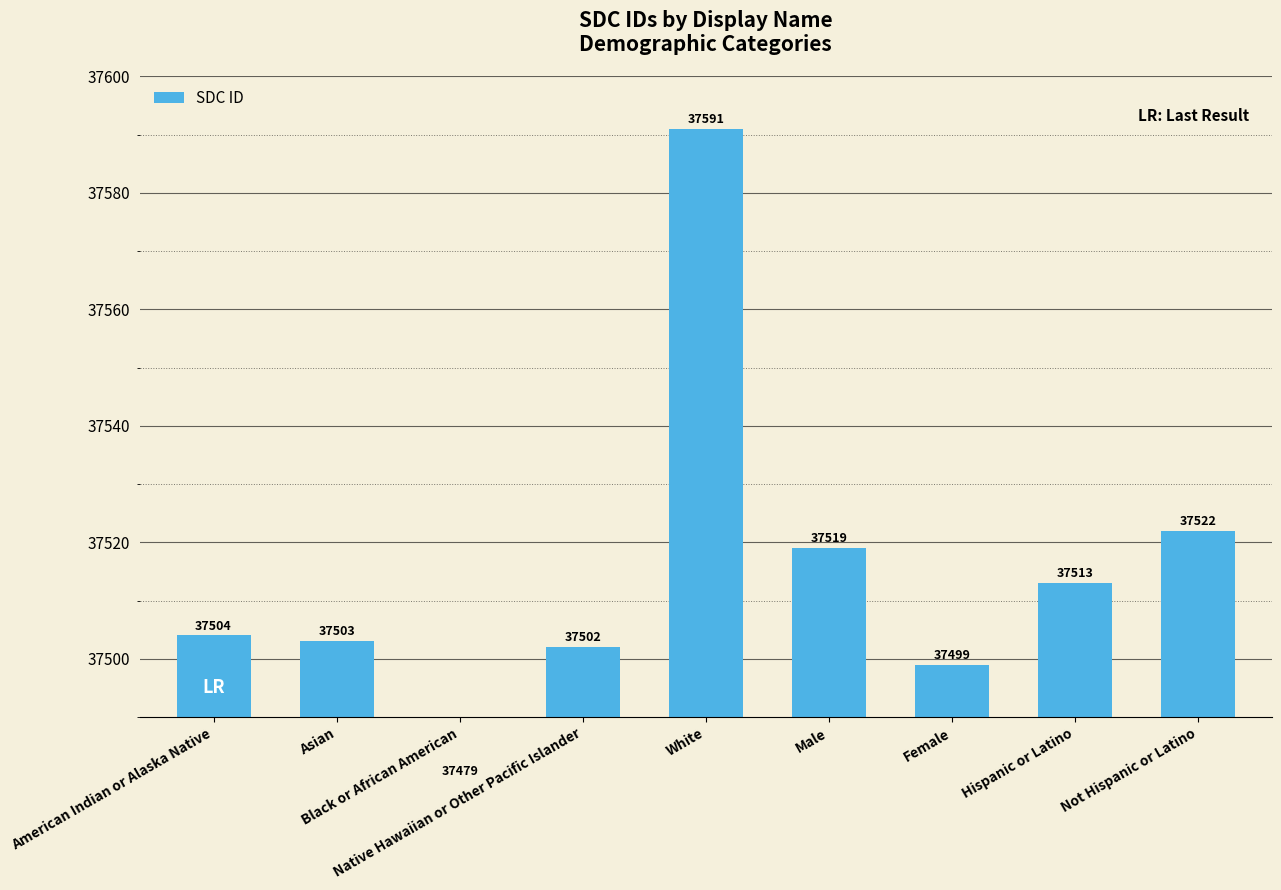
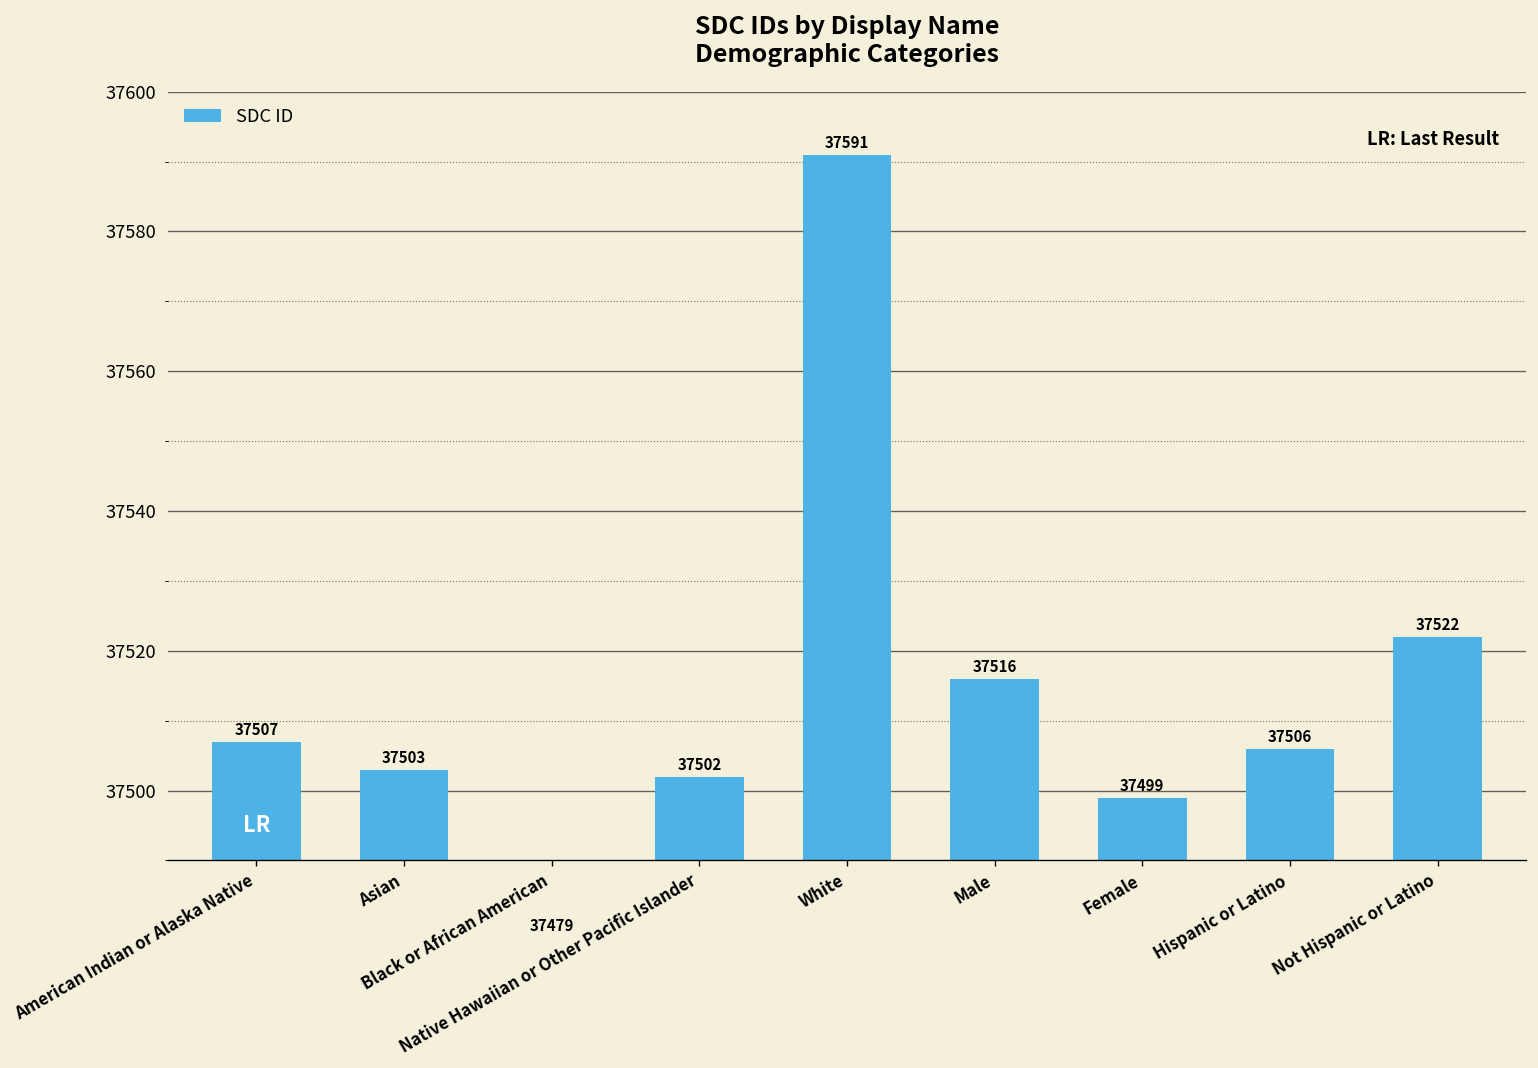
  {
-   "American Indian or Alaska Native": 37504,
+   "American Indian or Alaska Native": 37507,
    "Asian": 37503,
    "Native Hawaiian or Other Pacific Islander": 37502,
    "White": 37591,
-   "Male": 37519,
+   "Male": 37516,
    "Female": 37499,
-   "Hispanic or Latino": 37513,
+   "Hispanic or Latino": 37506,
    "Not Hispanic or Latino": 37522
  }
